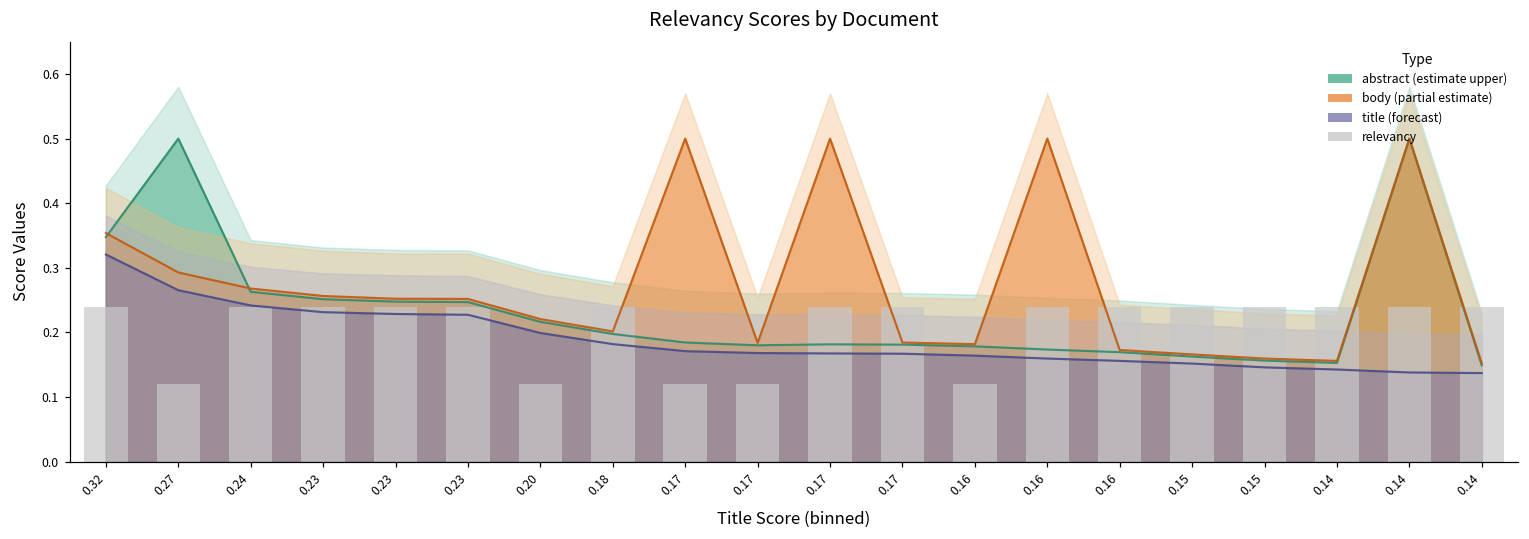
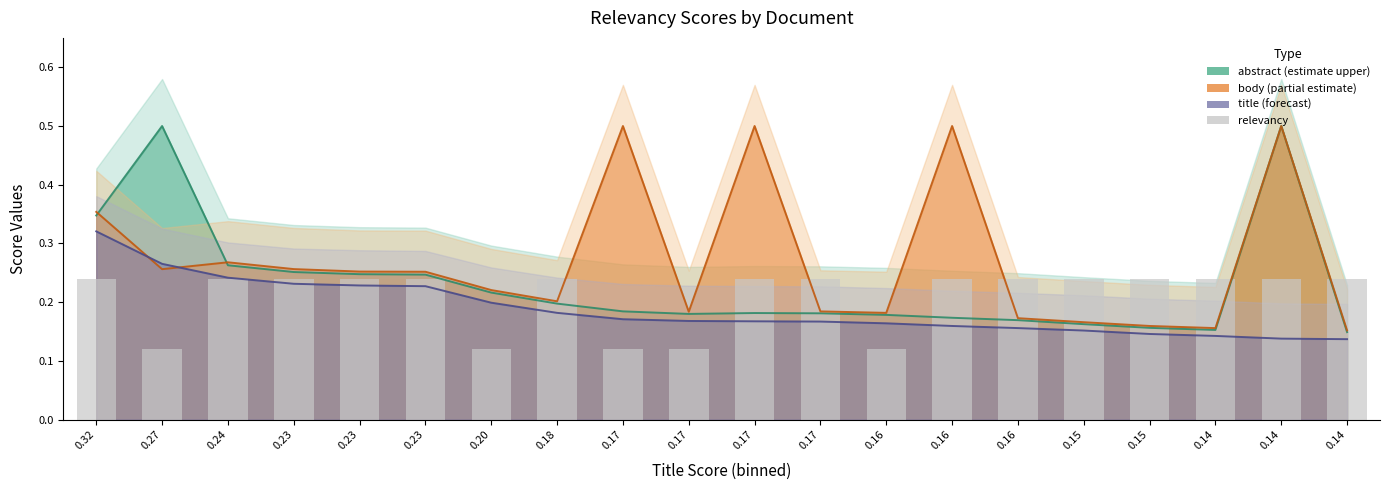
  {
    "abstract (estimate upper)": {
      "0.32": 0.35,
      "0.27": 0.50,
      "0.24": 0.26
    },
    "body (partial estimate)": {
      "0.32": 0.35,
-     "0.27": 0.29,
+     "0.27": 0.26,
      "0.24": 0.27
    }
  }
